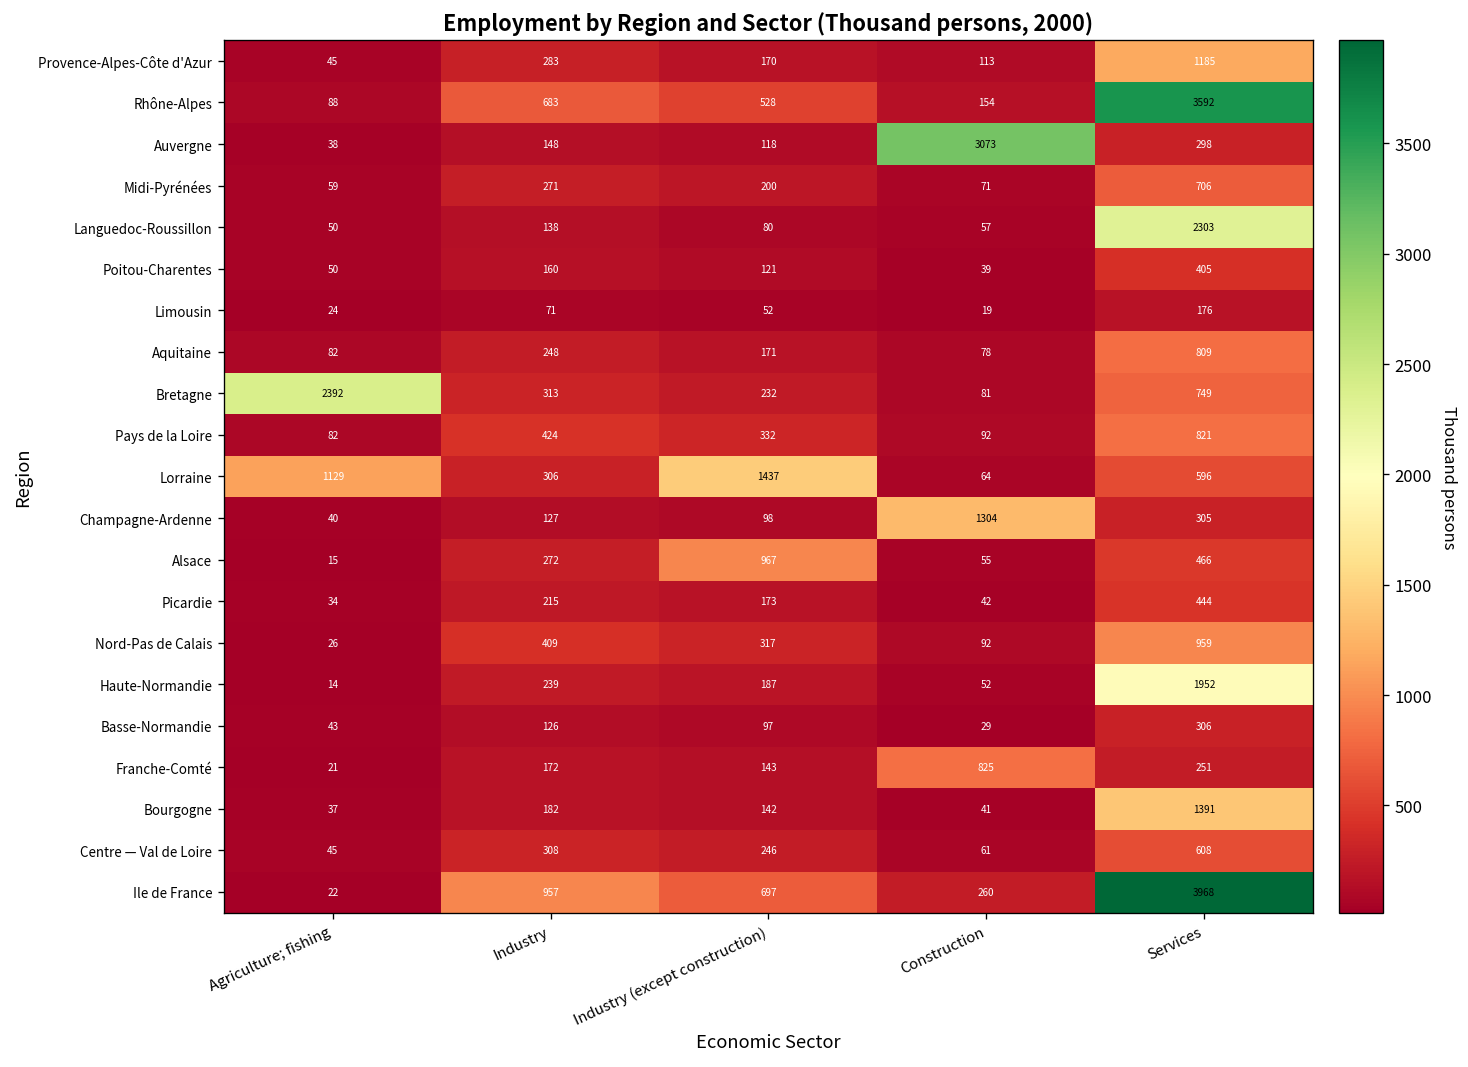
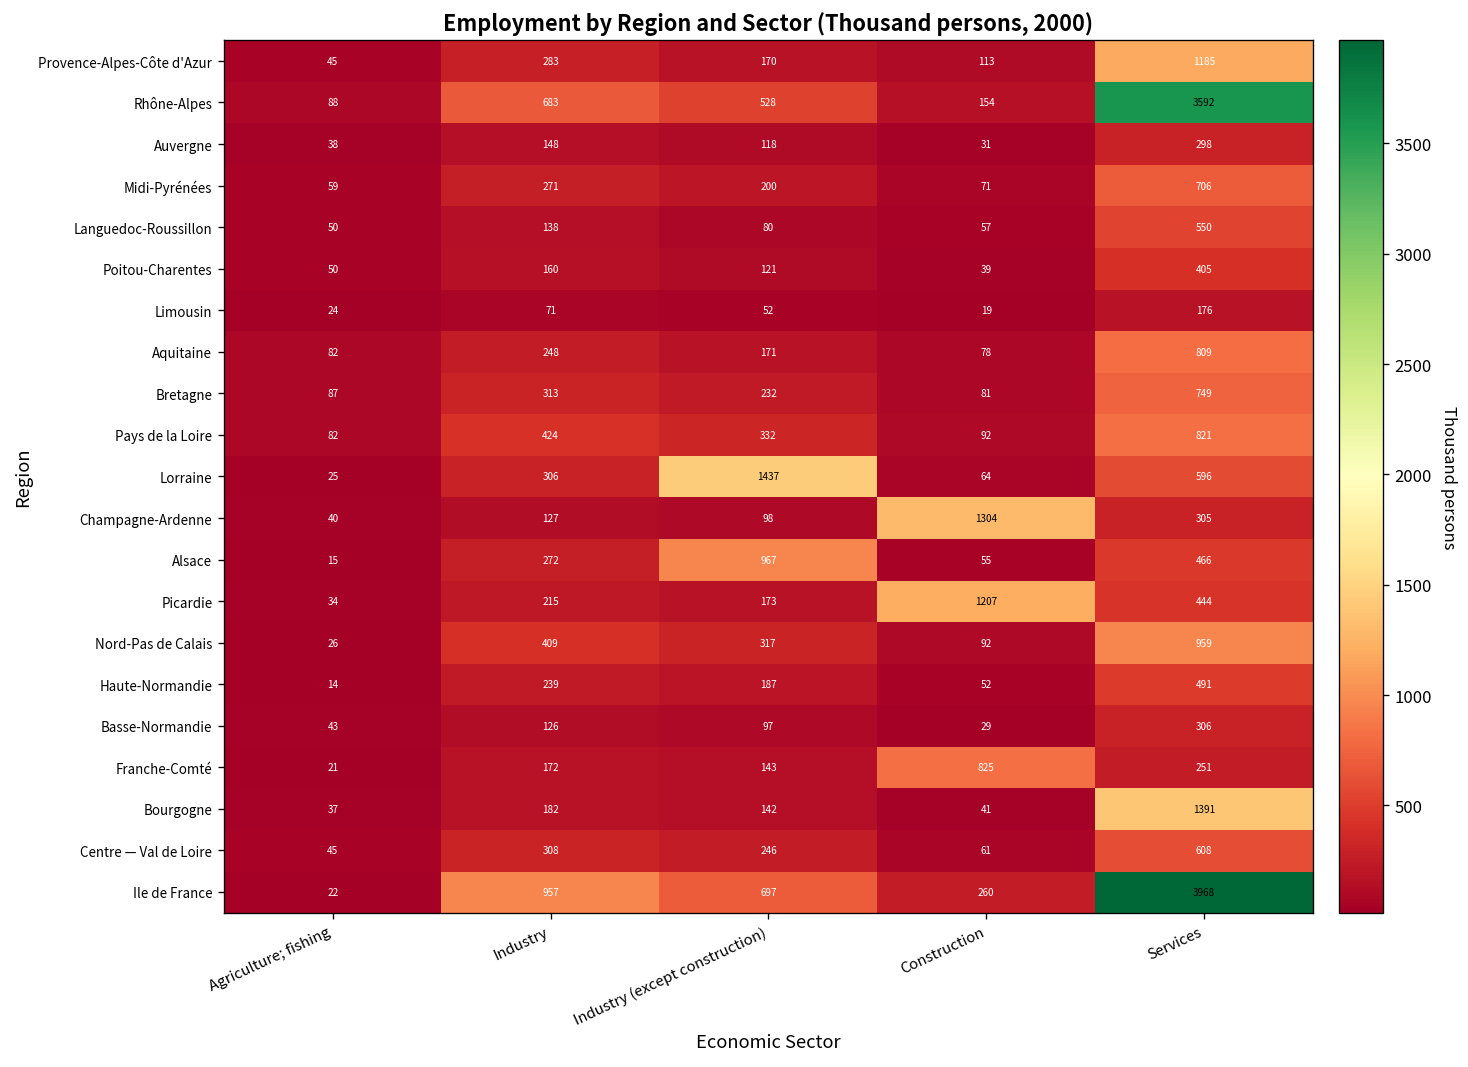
  {
    "Provence-Alpes-Côte d'Azur": {
      "Agriculture; fishing": 45,
      "Industry": 283,
      "Industry (except construction)": 170,
      "Construction": 113,
      "Services": 1185
    },
    "Rhône-Alpes": {
      "Agriculture; fishing": 88,
      "Industry": 683,
      "Industry (except construction)": 528,
      "Construction": 154,
      "Services": 3592
    },
    "Auvergne": {
      "Agriculture; fishing": 38,
      "Industry": 148,
      "Industry (except construction)": 118,
-     "Construction": 3073,
+     "Construction": 31,
      "Services": 298
    },
    "Midi-Pyrénées": {
      "Agriculture; fishing": 59,
      "Industry": 271,
      "Industry (except construction)": 200,
      "Construction": 71,
      "Services": 706
    },
    "Languedoc-Roussillon": {
      "Agriculture; fishing": 50,
      "Industry": 138,
      "Industry (except construction)": 80,
      "Construction": 57,
-     "Services": 2303
+     "Services": 550
    },
    "Poitou-Charentes": {
      "Agriculture; fishing": 50,
      "Industry": 160,
      "Industry (except construction)": 121,
      "Construction": 39,
      "Services": 405
    },
    "Limousin": {
      "Agriculture; fishing": 24,
      "Industry": 71,
      "Industry (except construction)": 52,
      "Construction": 19,
      "Services": 176
    },
    "Aquitaine": {
      "Agriculture; fishing": 82,
      "Industry": 248,
      "Industry (except construction)": 171,
      "Construction": 78,
      "Services": 809
    },
    "Bretagne": {
-     "Agriculture; fishing": 2392,
+     "Agriculture; fishing": 87,
      "Industry": 313,
      "Industry (except construction)": 232,
      "Construction": 81,
      "Services": 749
    },
    "Pays de la Loire": {
      "Agriculture; fishing": 82,
      "Industry": 424,
      "Industry (except construction)": 332,
      "Construction": 92,
      "Services": 821
    },
    "Lorraine": {
-     "Agriculture; fishing": 1129,
+     "Agriculture; fishing": 25,
      "Industry": 306,
      "Industry (except construction)": 1437,
      "Construction": 64,
      "Services": 596
    },
    "Champagne-Ardenne": {
      "Agriculture; fishing": 40,
      "Industry": 127,
      "Industry (except construction)": 98,
      "Construction": 1304,
      "Services": 305
    },
    "Alsace": {
      "Agriculture; fishing": 15,
      "Industry": 272,
      "Industry (except construction)": 967,
      "Construction": 55,
      "Services": 466
    },
    "Picardie": {
      "Agriculture; fishing": 34,
      "Industry": 215,
      "Industry (except construction)": 173,
-     "Construction": 42,
+     "Construction": 1207,
      "Services": 444
    },
    "Nord-Pas de Calais": {
      "Agriculture; fishing": 26,
      "Industry": 409,
      "Industry (except construction)": 317,
      "Construction": 92,
      "Services": 959
    },
    "Haute-Normandie": {
      "Agriculture; fishing": 14,
      "Industry": 239,
      "Industry (except construction)": 187,
      "Construction": 52,
-     "Services": 1952
+     "Services": 491
    },
    "Basse-Normandie": {
      "Agriculture; fishing": 43,
      "Industry": 126,
      "Industry (except construction)": 97,
      "Construction": 29,
      "Services": 306
    },
    "Franche-Comté": {
      "Agriculture; fishing": 21,
      "Industry": 172,
      "Industry (except construction)": 143,
      "Construction": 825,
      "Services": 251
    },
    "Bourgogne": {
      "Agriculture; fishing": 37,
      "Industry": 182,
      "Industry (except construction)": 142,
      "Construction": 41,
      "Services": 1391
    },
    "Centre — Val de Loire": {
      "Agriculture; fishing": 45,
      "Industry": 308,
      "Industry (except construction)": 246,
      "Construction": 61,
      "Services": 608
    },
    "Ile de France": {
      "Agriculture; fishing": 22,
      "Industry": 957,
      "Industry (except construction)": 697,
      "Construction": 260,
      "Services": 3968
    }
  }
